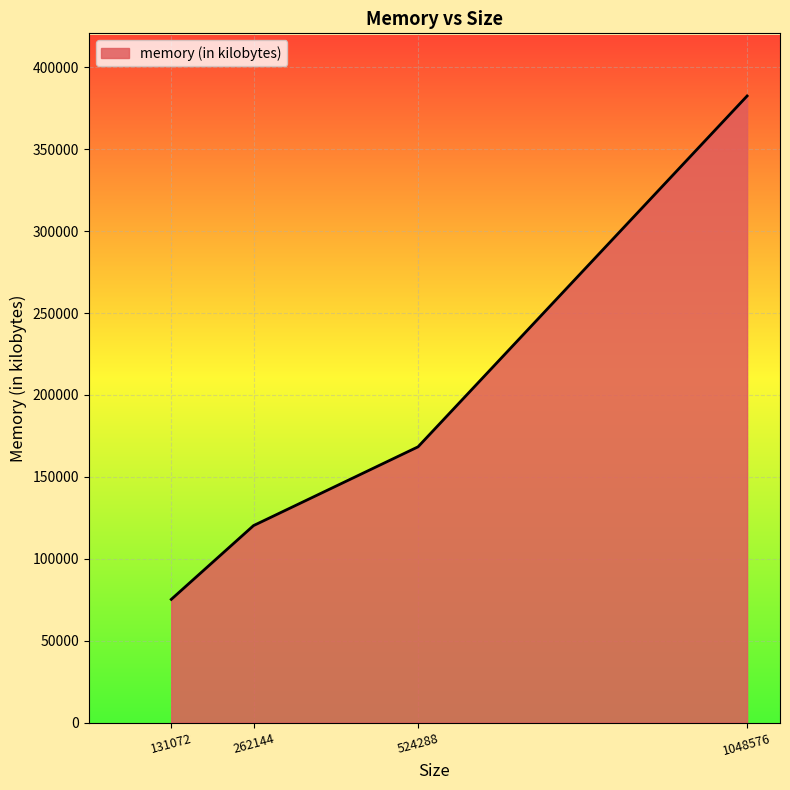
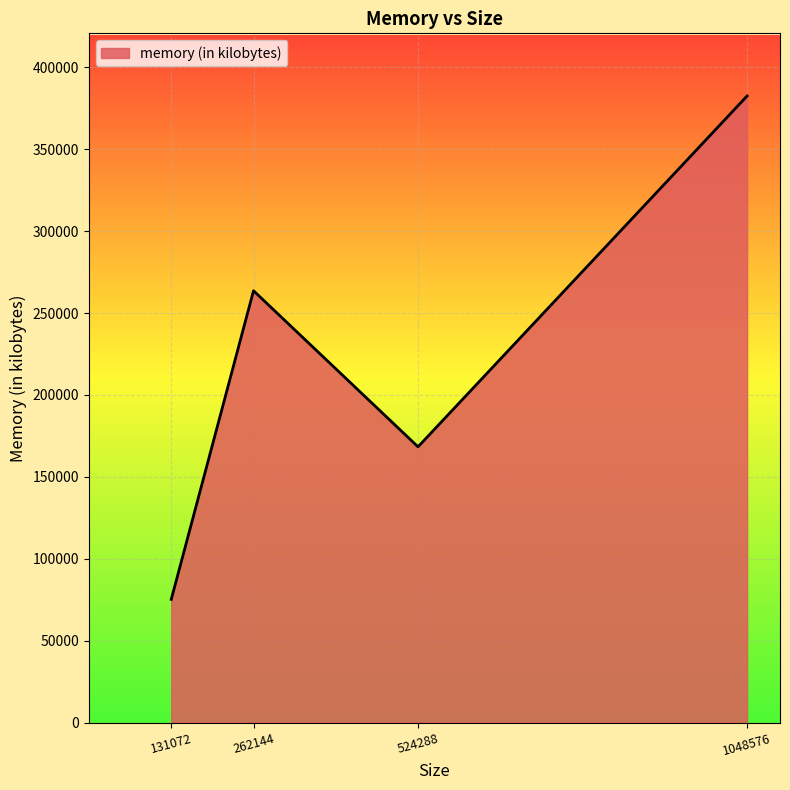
  {
    "131072": 75000,
-   "262144": 120000,
+   "262144": 264000,
    "524288": 168000,
    "1048576": 383000
  }
